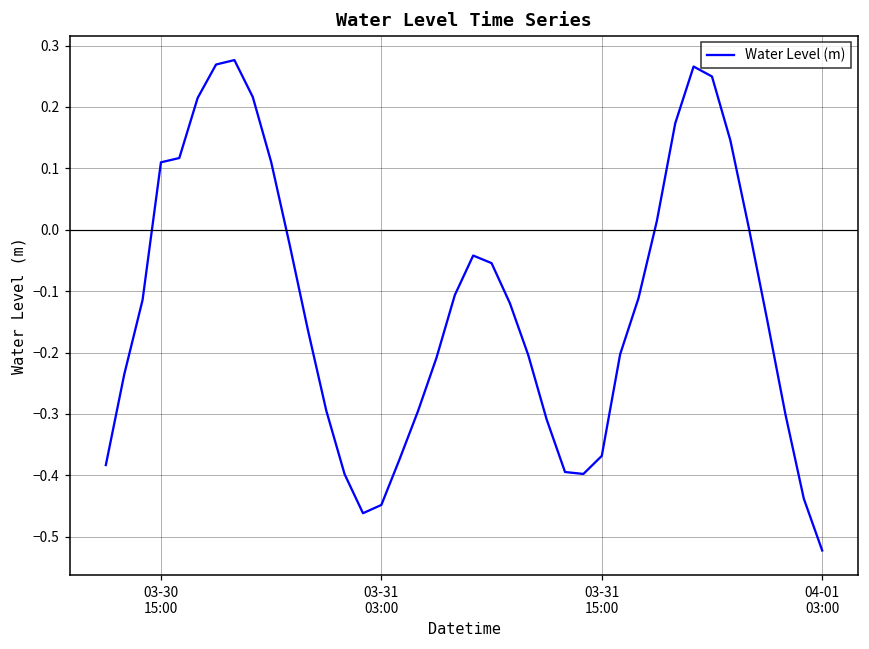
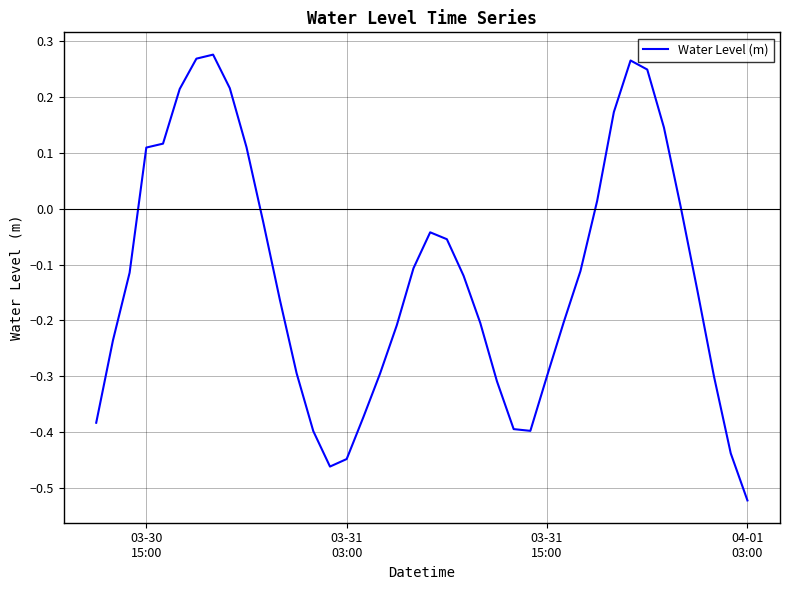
  {
    "03-30 15:00": 0.11,
    "03-31 03:00": -0.45,
-   "03-31 15:00": -0.37,
+   "03-31 15:00": -0.30,
    "04-01 03:00": -0.52
  }
